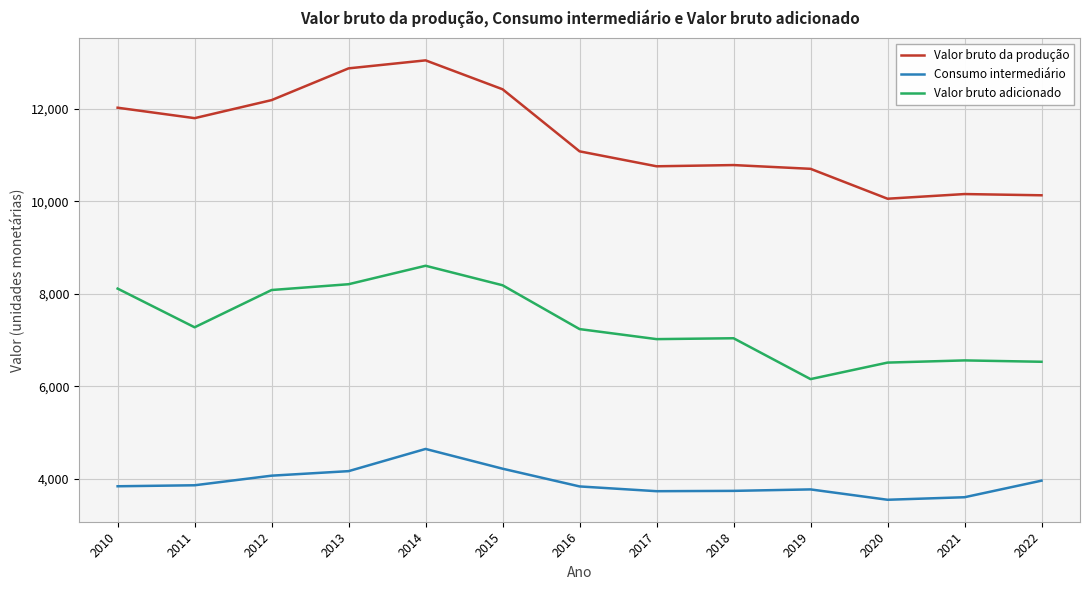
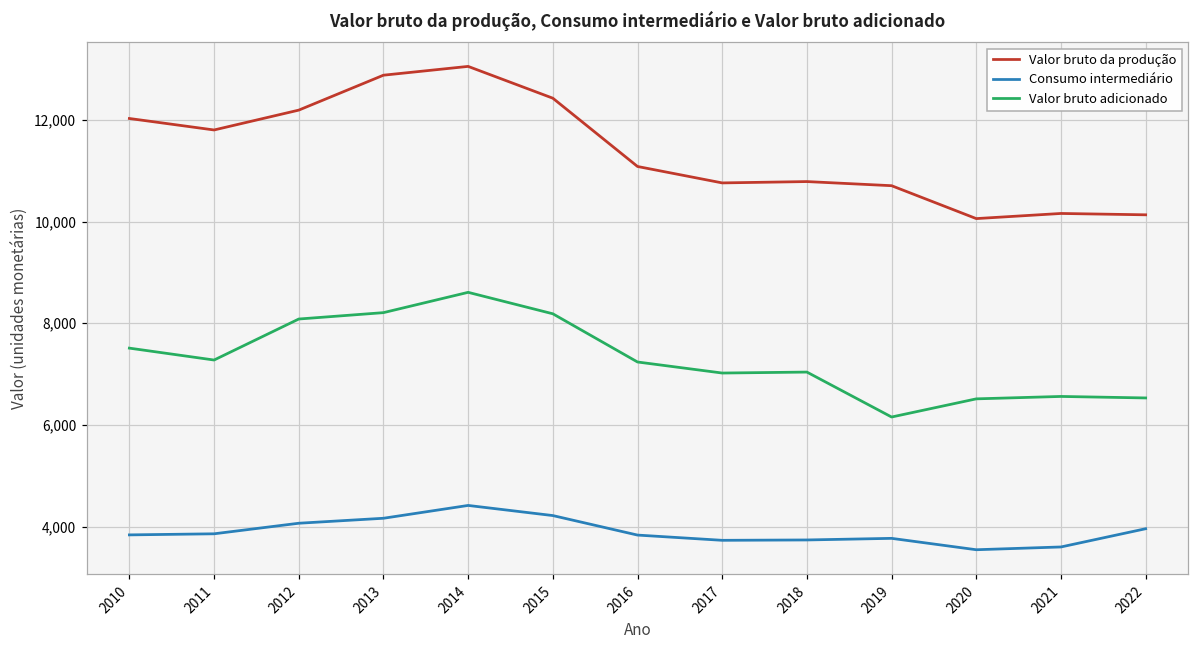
  {
    "Valor bruto da produção": {
      "2010": "12,000",
      "2011": "11,800",
      "2012": "12,200",
      "2013": "12,900",
      "2014": "13,100",
      "2015": "12,400",
      "2016": "11,100",
      "2017": "10,800",
      "2018": "10,800",
      "2019": "10,700",
      "2020": "10,100",
      "2021": "10,200",
      "2022": "10,100"
    },
    "Consumo intermediário": {
      "2010": "3,800",
      "2011": "3,900",
      "2012": "4,100",
      "2013": "4,200",
-     "2014": "4,600",
+     "2014": "4,400",
      "2015": "4,200",
      "2016": "3,800",
      "2017": "3,700",
      "2018": "3,700",
      "2019": "3,800",
      "2020": "3,500",
      "2021": "3,600",
      "2022": "4,000"
    },
    "Valor bruto adicionado": {
-     "2010": "8,100",
+     "2010": "7,500",
      "2011": "7,300",
      "2012": "8,100",
      "2013": "8,200",
      "2014": "8,600",
      "2015": "8,200",
      "2016": "7,200",
      "2017": "7,000",
      "2018": "7,000",
      "2019": "6,200",
      "2020": "6,500",
      "2021": "6,600",
      "2022": "6,500"
    }
  }
